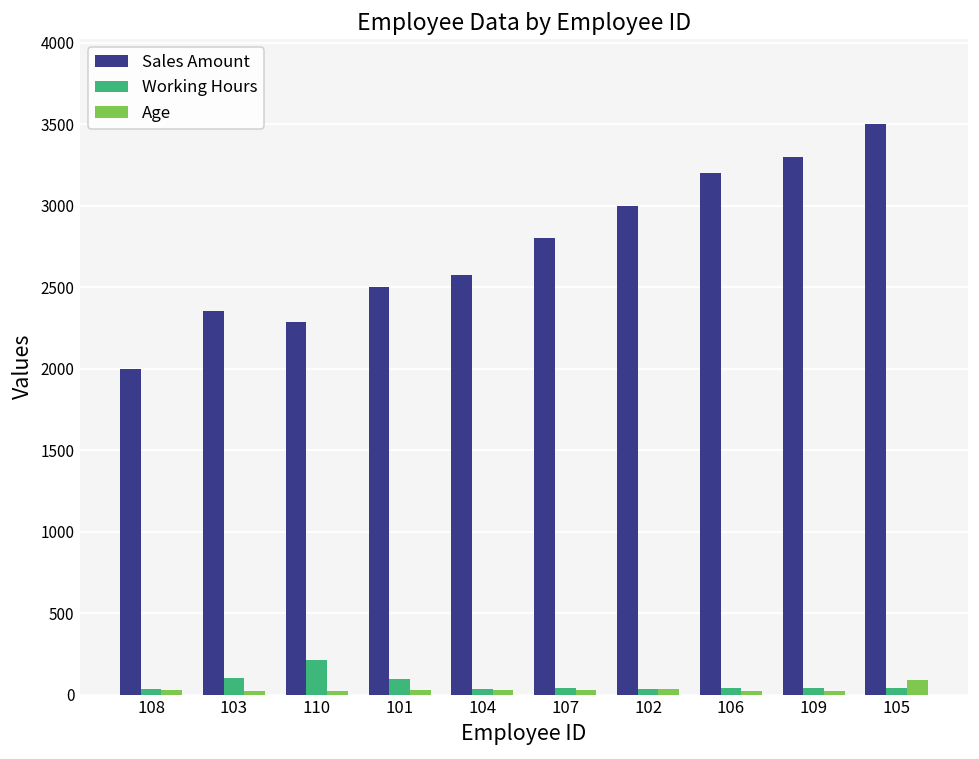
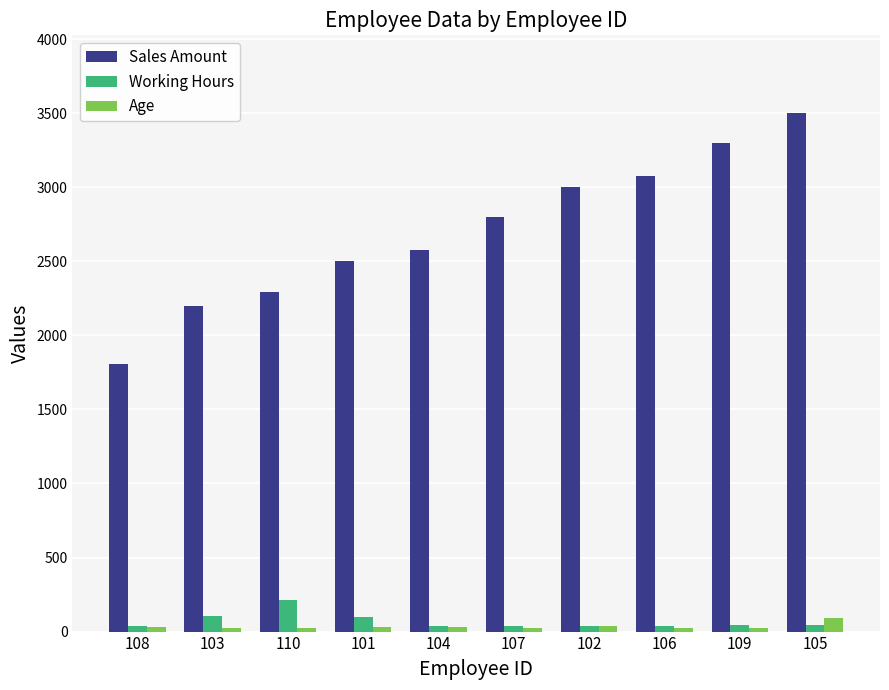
  {
    "Sales Amount": {
-     "108": 2000,
-     "103": 2360,
+     "108": 1810,
+     "103": 2200,
      "110": 2290,
      "101": 2500,
      "104": 2570,
      "107": 2800,
      "102": 3000,
-     "106": 3200,
+     "106": 3070,
      "109": 3300,
      "105": 3500
    },
    "Working Hours": {
      "108": 40,
      "103": 100,
      "110": 210,
      "101": 100,
      "104": 40,
      "107": 40,
      "102": 40,
      "106": 40,
      "109": 40,
      "105": 40
    },
    "Age": {
      "108": 30,
      "103": 20,
      "110": 30,
      "101": 30,
      "104": 30,
      "107": 30,
      "102": 40,
      "106": 20,
      "109": 30,
      "105": 90
    }
  }
